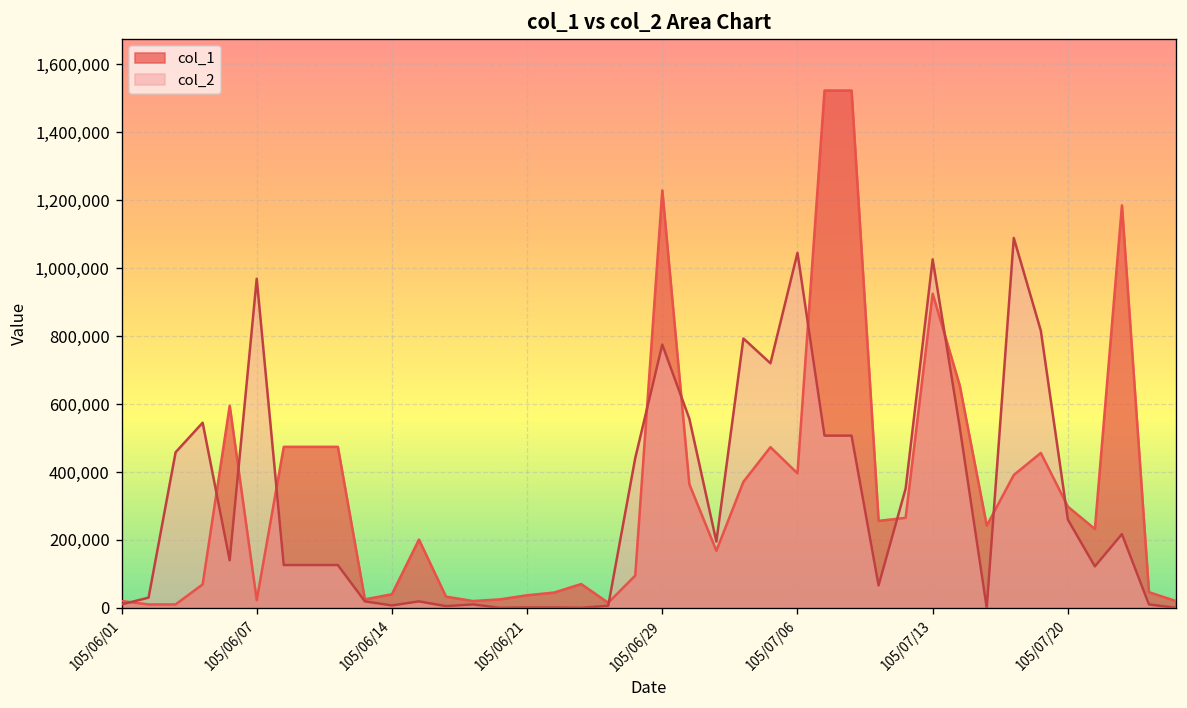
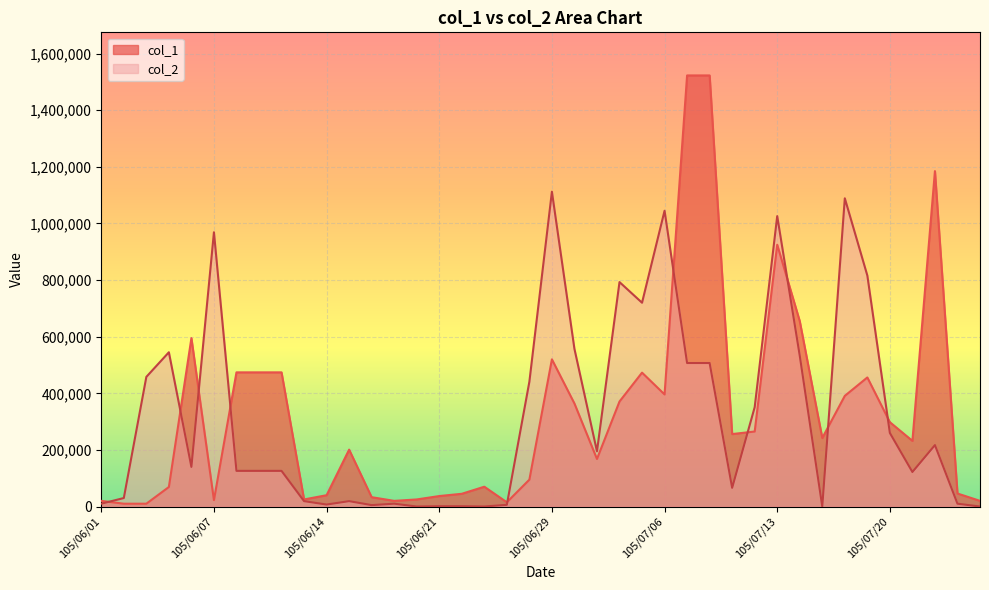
  {
    "col_1": {
      "105/06/01": "20,000",
      "105/06/07": "20,000",
      "105/06/14": "40,000",
      "105/06/21": "40,000",
-     "105/06/29": "1,230,000",
+     "105/06/29": "520,000",
      "105/07/06": "400,000",
      "105/07/13": "930,000",
      "105/07/20": "300,000"
    },
    "col_2": {
      "105/06/01": "10,000",
      "105/06/07": "970,000",
      "105/06/14": "10,000",
      "105/06/21": "0",
-     "105/06/29": "780,000",
+     "105/06/29": "1,110,000",
      "105/07/06": "1,050,000",
      "105/07/13": "1,030,000",
      "105/07/20": "260,000"
    }
  }
